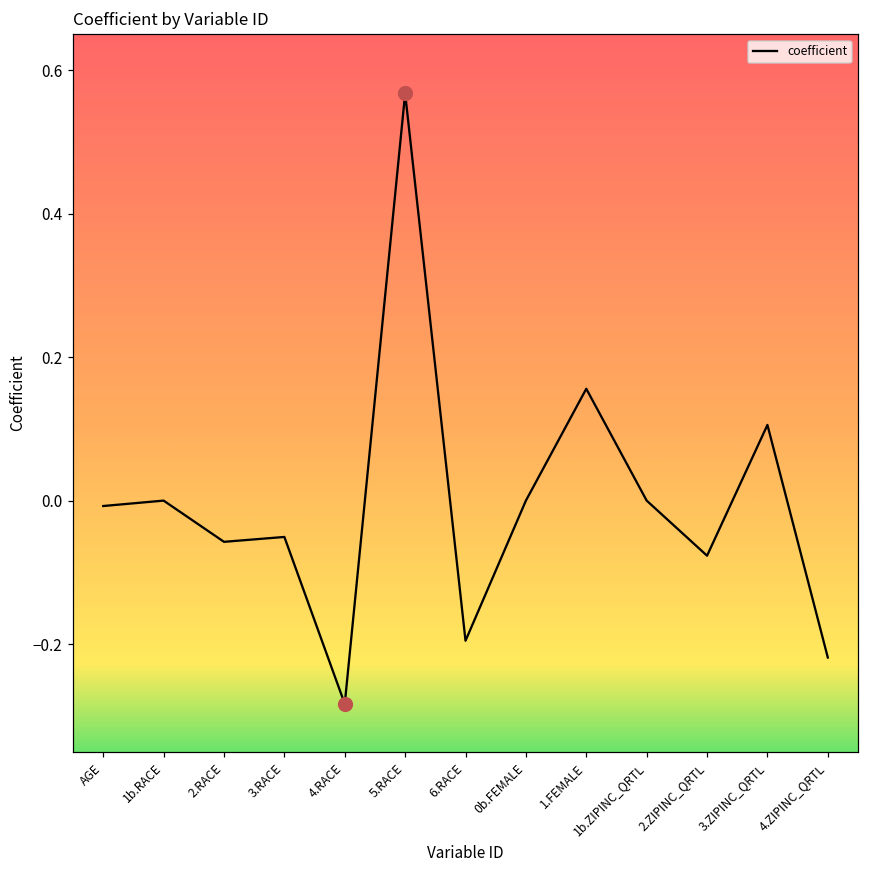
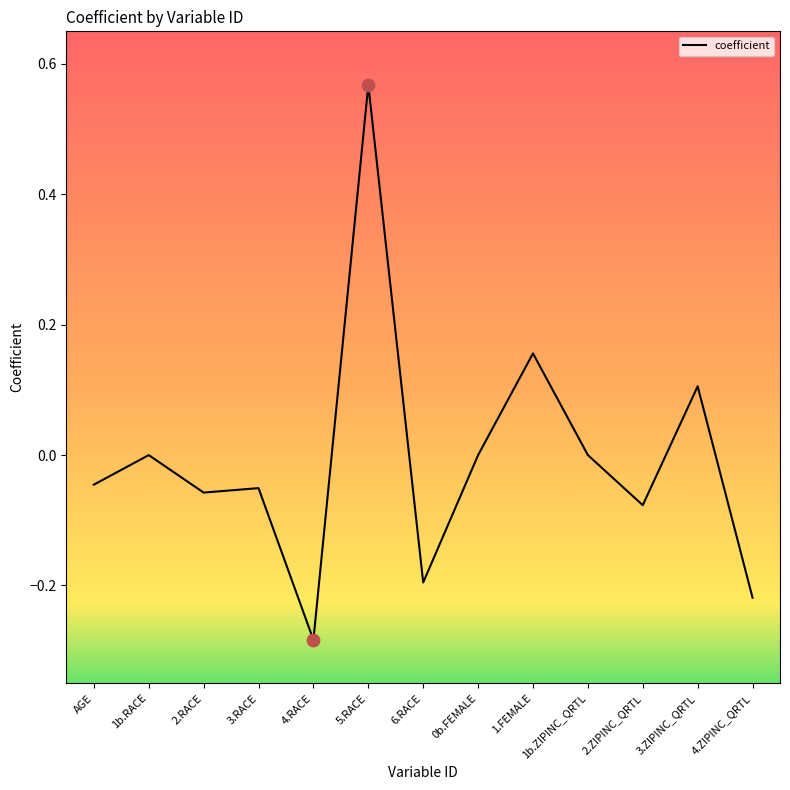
  {
    "coefficient": {
-     "AGE": -0.01,
+     "AGE": -0.05,
      "1b.RACE": 0.00,
      "2.RACE": -0.06,
      "3.RACE": -0.05,
      "6.RACE": -0.20,
      "0b.FEMALE": 0.00,
      "1.FEMALE": 0.16,
      "1b.ZIPINC_QRTL": 0.00,
      "2.ZIPINC_QRTL": -0.08,
      "3.ZIPINC_QRTL": 0.11,
      "4.ZIPINC_QRTL": -0.22
    }
  }
